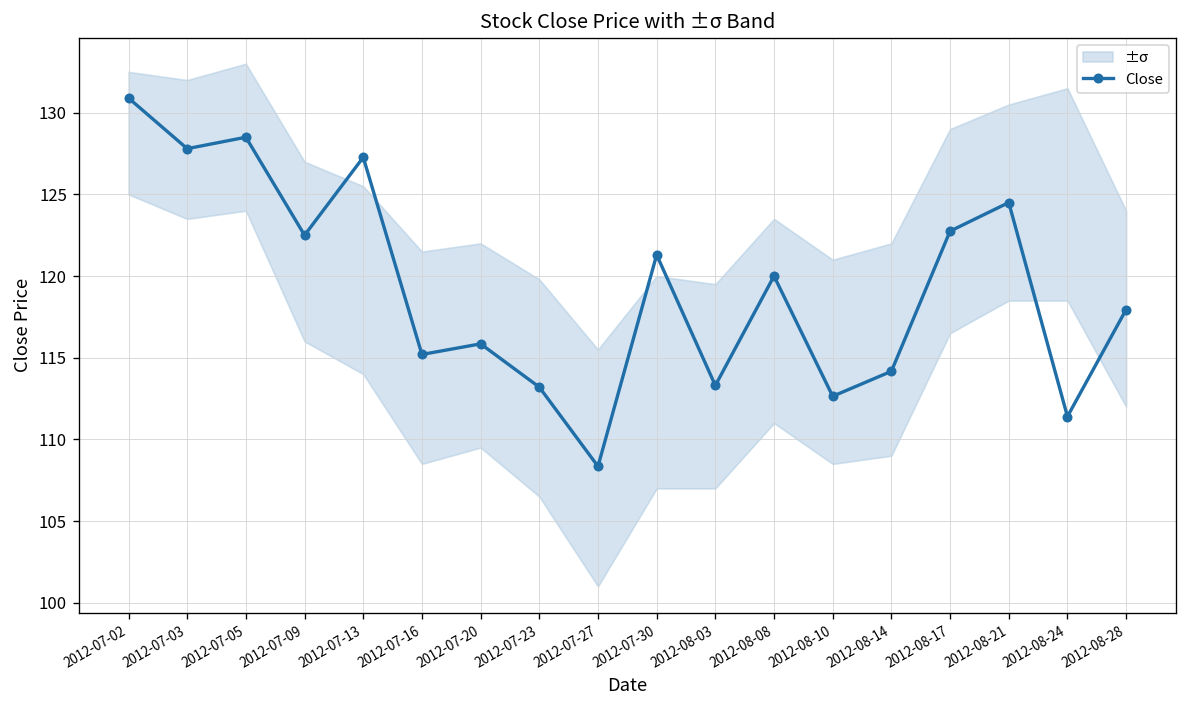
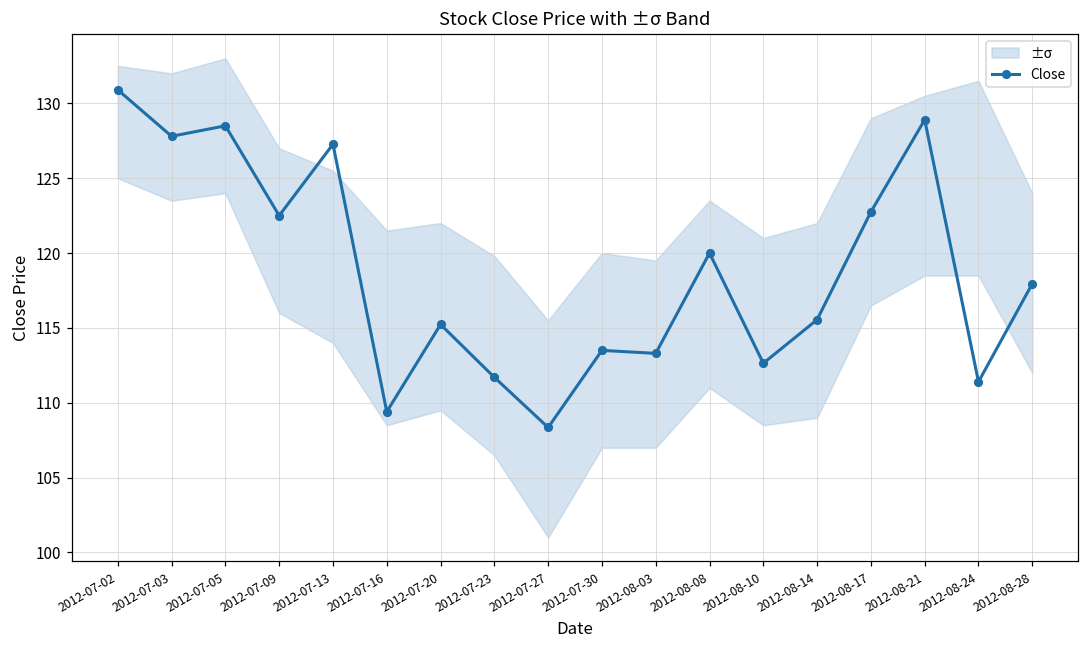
  {
    "Close": {
      "2012-07-02": 130.9,
      "2012-07-03": 127.8,
      "2012-07-05": 128.5,
      "2012-07-09": 122.5,
      "2012-07-13": 127.3,
-     "2012-07-16": 115.2,
-     "2012-07-20": 115.9,
-     "2012-07-23": 113.2,
+     "2012-07-16": 109.4,
+     "2012-07-20": 115.2,
+     "2012-07-23": 111.7,
      "2012-07-27": 108.4,
-     "2012-07-30": 121.3,
+     "2012-07-30": 113.5,
      "2012-08-03": 113.3,
      "2012-08-08": 120.0,
      "2012-08-10": 112.6,
-     "2012-08-14": 114.2,
+     "2012-08-14": 115.6,
      "2012-08-17": 122.8,
-     "2012-08-21": 124.5,
+     "2012-08-21": 128.9,
      "2012-08-24": 111.4,
      "2012-08-28": 118.0
    }
  }
